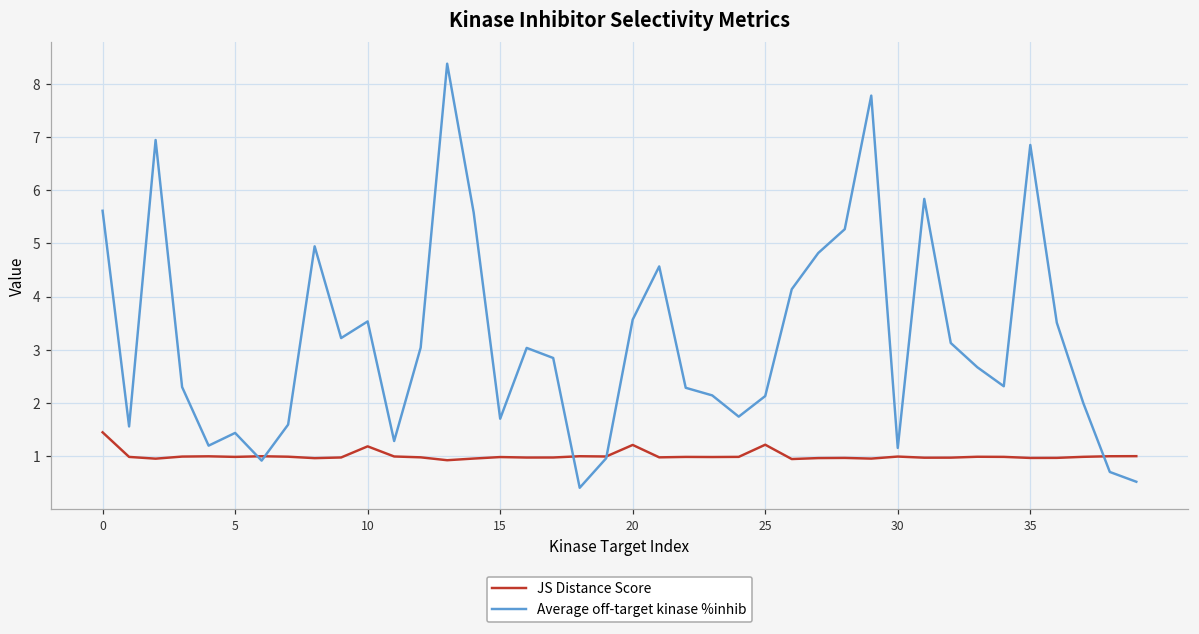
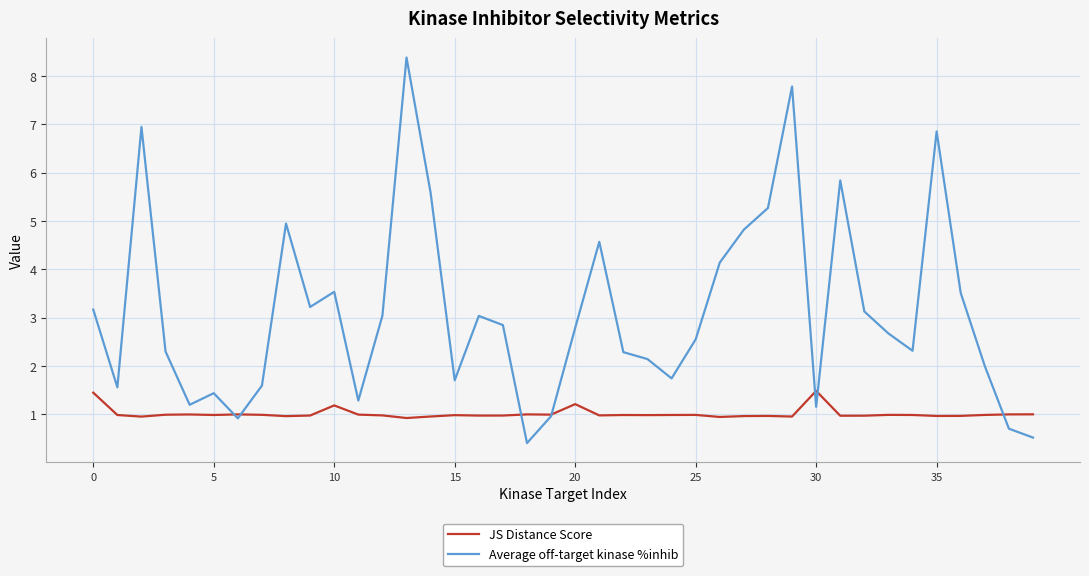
  {
    "JS Distance Score": {
      "0": 1.4,
      "5": 1.0,
      "10": 1.2,
      "15": 1.0,
      "20": 1.2,
-     "25": 1.2,
-     "30": 1.0,
+     "25": 1.0,
+     "30": 1.5,
      "35": 1.0
    },
    "Average off-target kinase %inhib": {
-     "0": 5.6,
+     "0": 3.2,
      "5": 1.4,
      "10": 3.5,
      "15": 1.7,
-     "20": 3.6,
-     "25": 2.1,
+     "20": 2.8,
+     "25": 2.5,
      "30": 1.2,
      "35": 6.9
    }
  }
